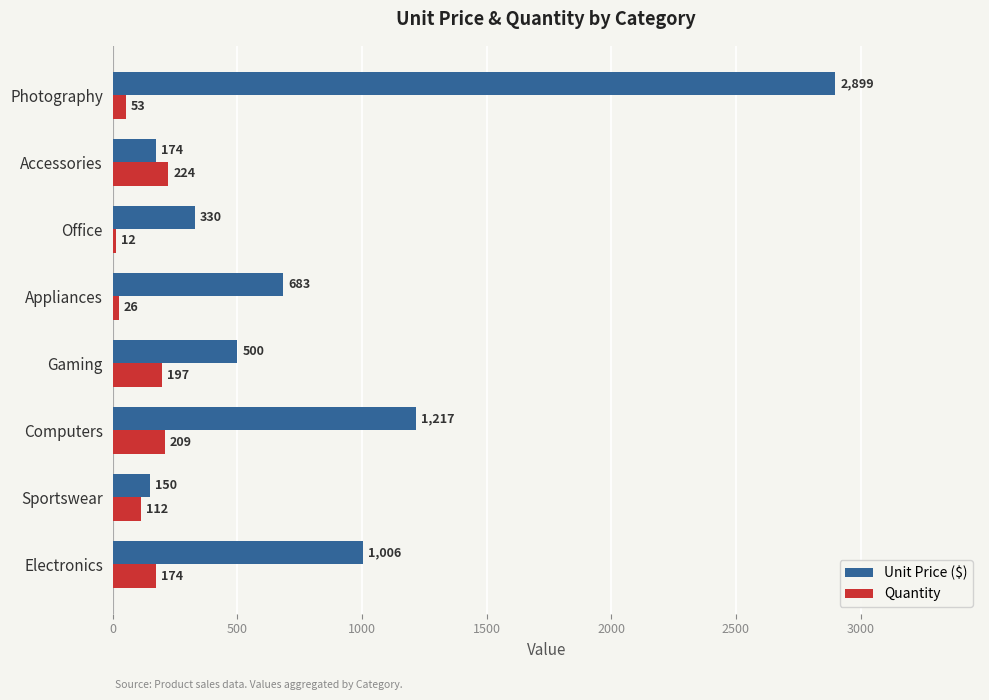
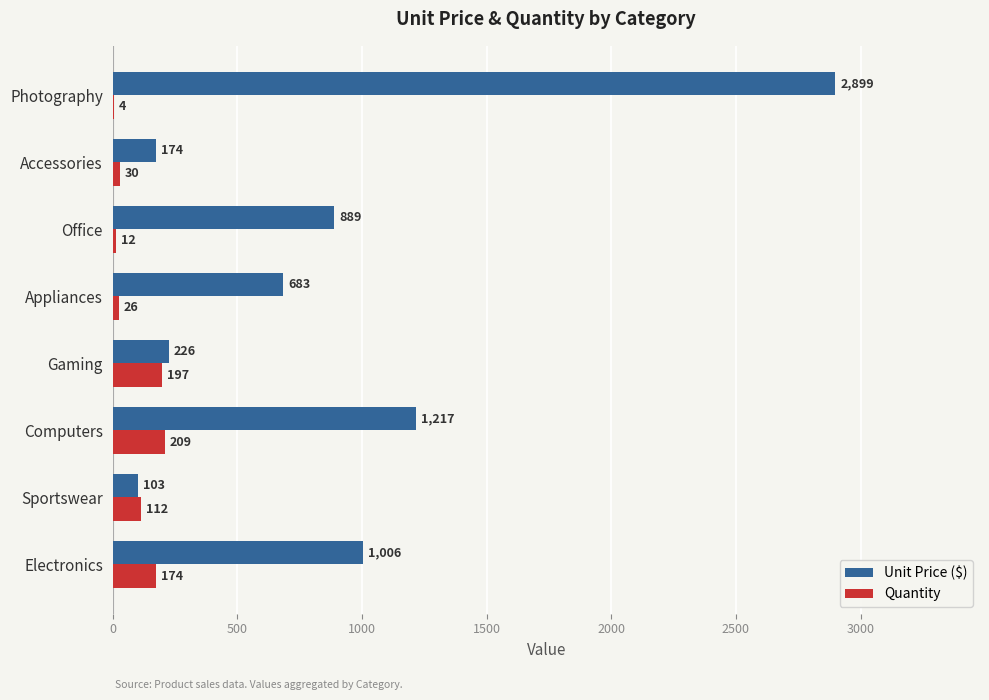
  {
    "Unit Price ($)": {
      "Photography": "2,899",
      "Accessories": "174",
-     "Office": "330",
+     "Office": "889",
      "Appliances": "683",
-     "Gaming": "500",
+     "Gaming": "226",
      "Computers": "1,217",
-     "Sportswear": "150",
+     "Sportswear": "103",
      "Electronics": "1,006"
    },
    "Quantity": {
-     "Photography": "53",
-     "Accessories": "224",
+     "Photography": "4",
+     "Accessories": "30",
      "Office": "12",
      "Appliances": "26",
      "Gaming": "197",
      "Computers": "209",
      "Sportswear": "112",
      "Electronics": "174"
    }
  }
